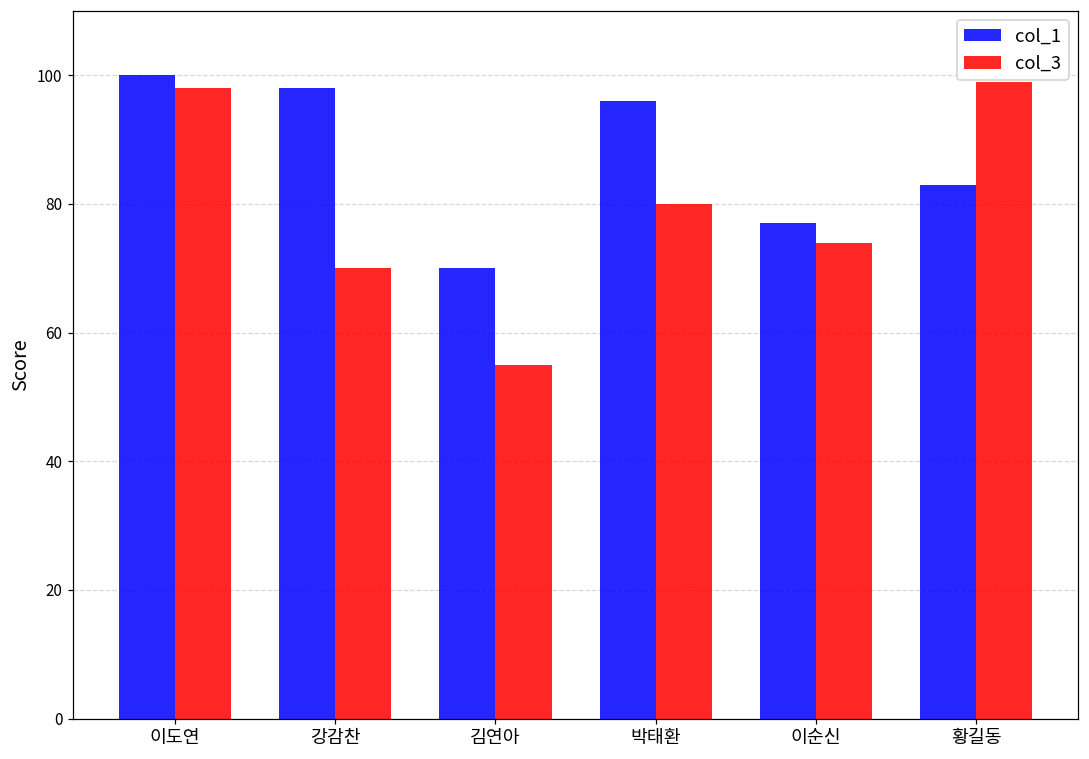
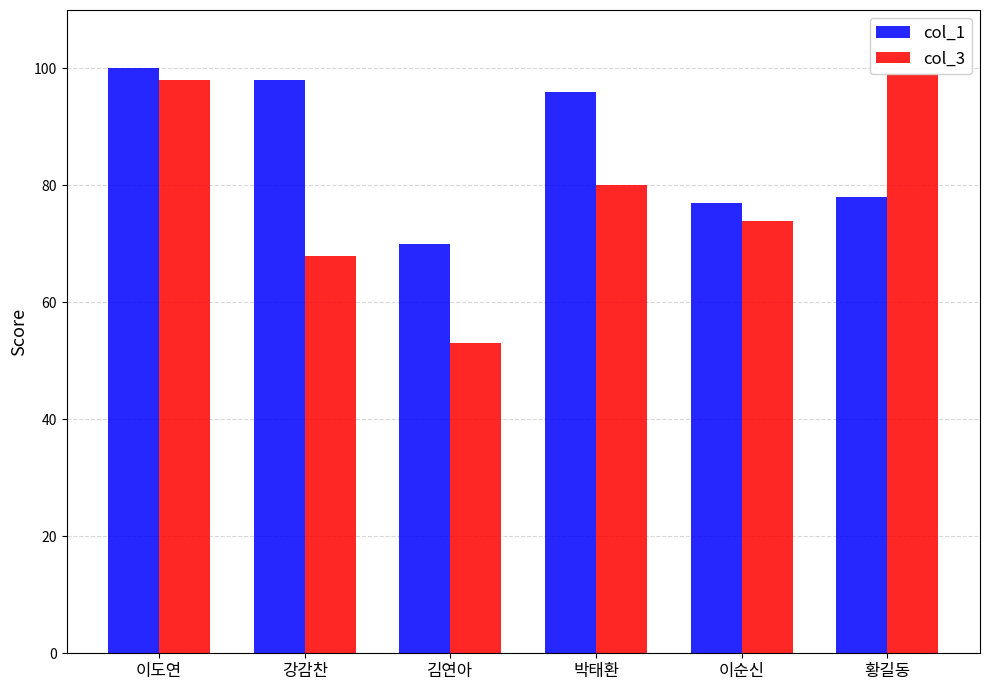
  {
    "col_1": {
      "이도연": 100,
      "강감찬": 98,
      "김연아": 70,
      "박태환": 96,
      "이순신": 77,
-     "황길동": 83
+     "황길동": 78
    },
    "col_3": {
      "이도연": 98,
-     "강감찬": 70,
-     "김연아": 55,
+     "강감찬": 68,
+     "김연아": 53,
      "박태환": 80,
      "이순신": 74,
      "황길동": 99
    }
  }
